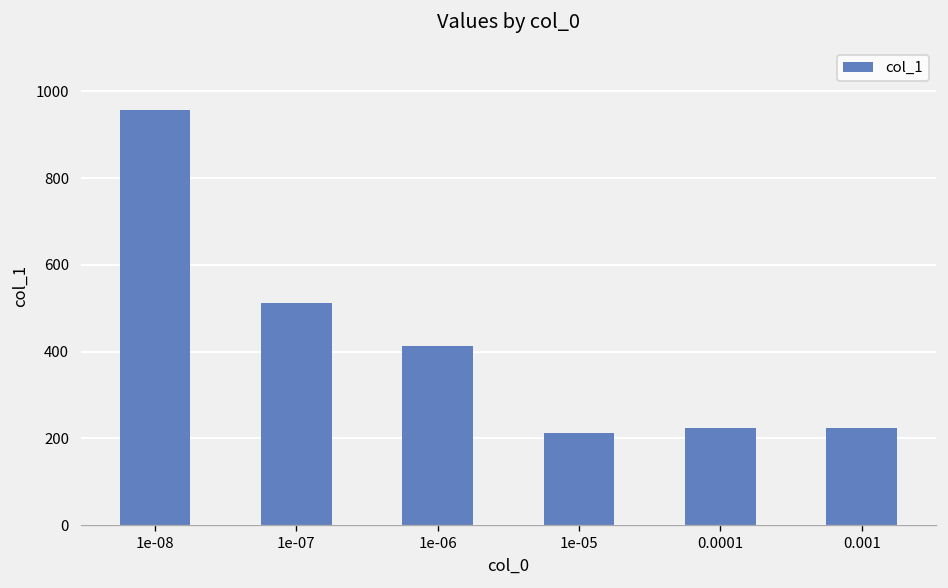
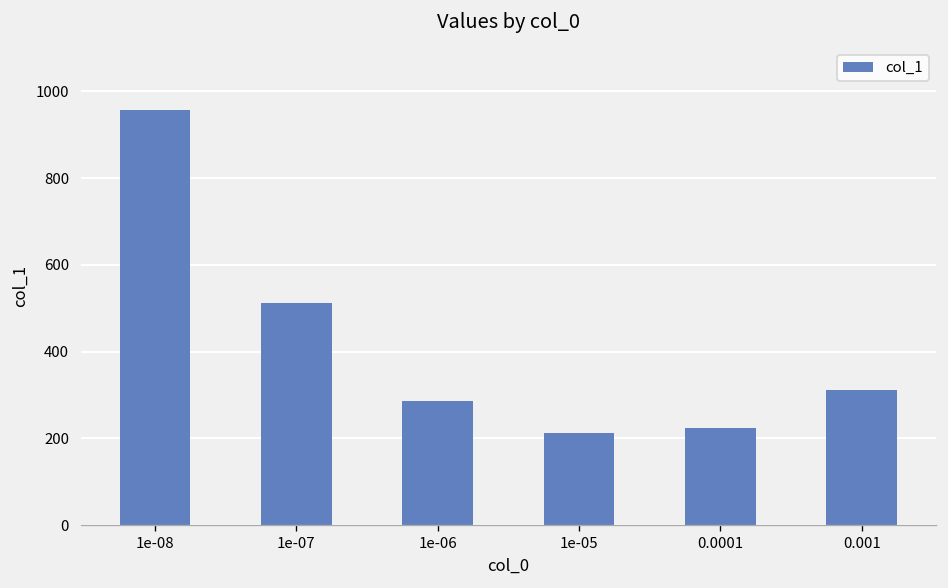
  {
    "1e-08": 960,
    "1e-07": 510,
-   "1e-06": 410,
+   "1e-06": 290,
    "1e-05": 210,
    "0.0001": 220,
-   "0.001": 220
+   "0.001": 310
  }
